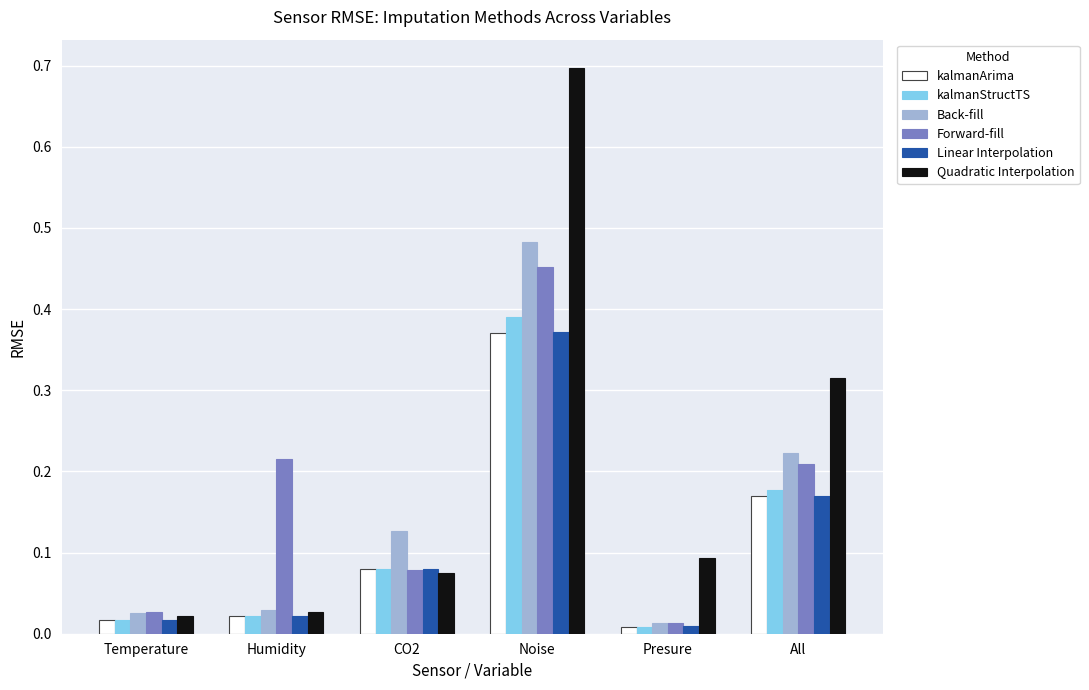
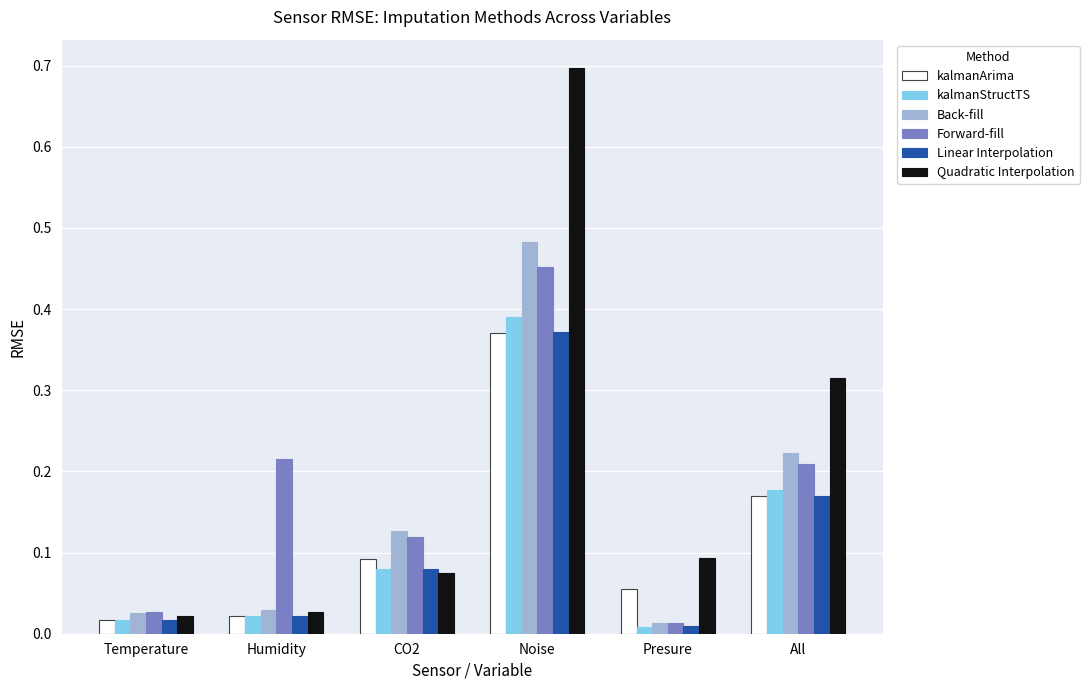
  {
    "kalmanArima": {
      "Temperature": 0.02,
      "Humidity": 0.02,
-     "CO2": 0.08,
+     "CO2": 0.09,
      "Noise": 0.37,
-     "Presure": 0.01,
+     "Presure": 0.05,
      "All": 0.17
    },
    "Forward-fill": {
      "Temperature": 0.03,
      "Humidity": 0.22,
-     "CO2": 0.08,
+     "CO2": 0.12,
      "Noise": 0.45,
      "Presure": 0.01,
      "All": 0.21
    },
    "Linear Interpolation": {
      "Temperature": 0.02,
      "Humidity": 0.02,
      "CO2": 0.08,
      "Noise": 0.37,
      "Presure": 0.01,
      "All": 0.17
    },
    "Quadratic Interpolation": {
      "Temperature": 0.02,
      "Humidity": 0.03,
      "CO2": 0.08,
      "Noise": 0.70,
      "Presure": 0.09,
      "All": 0.31
    }
  }
